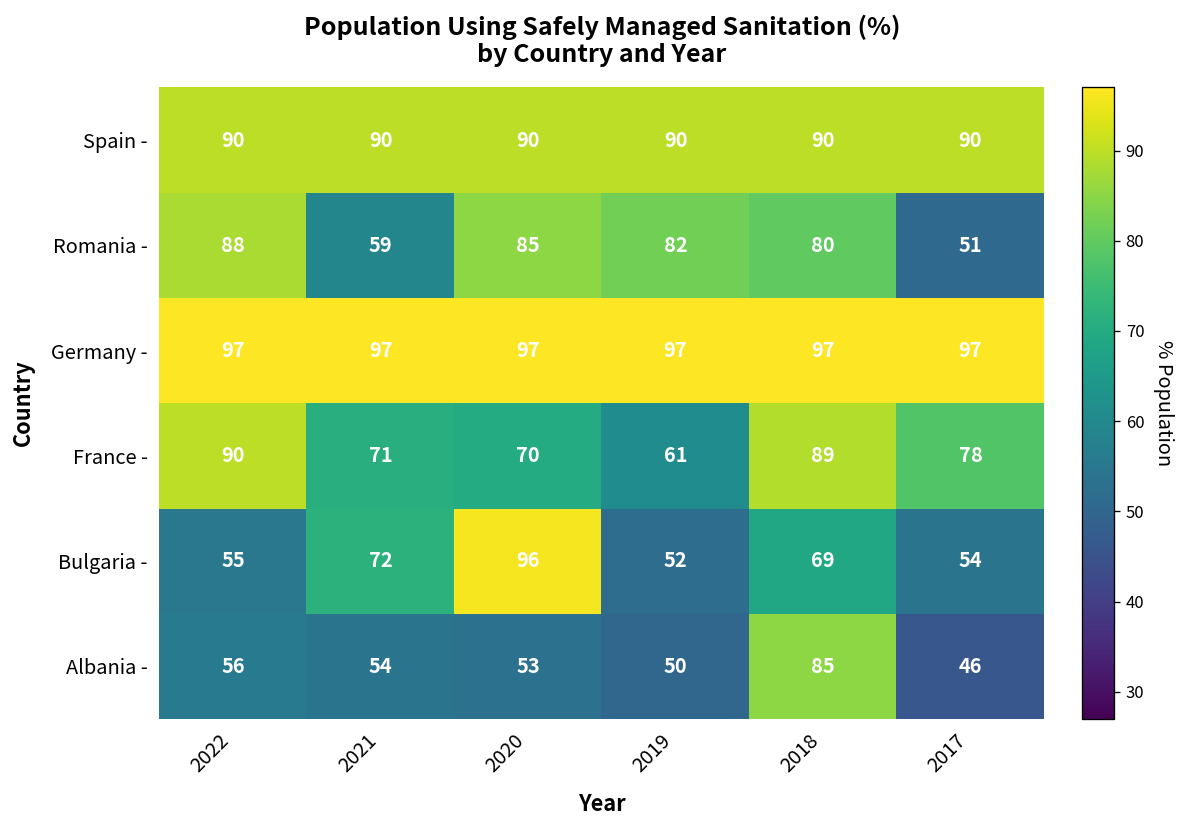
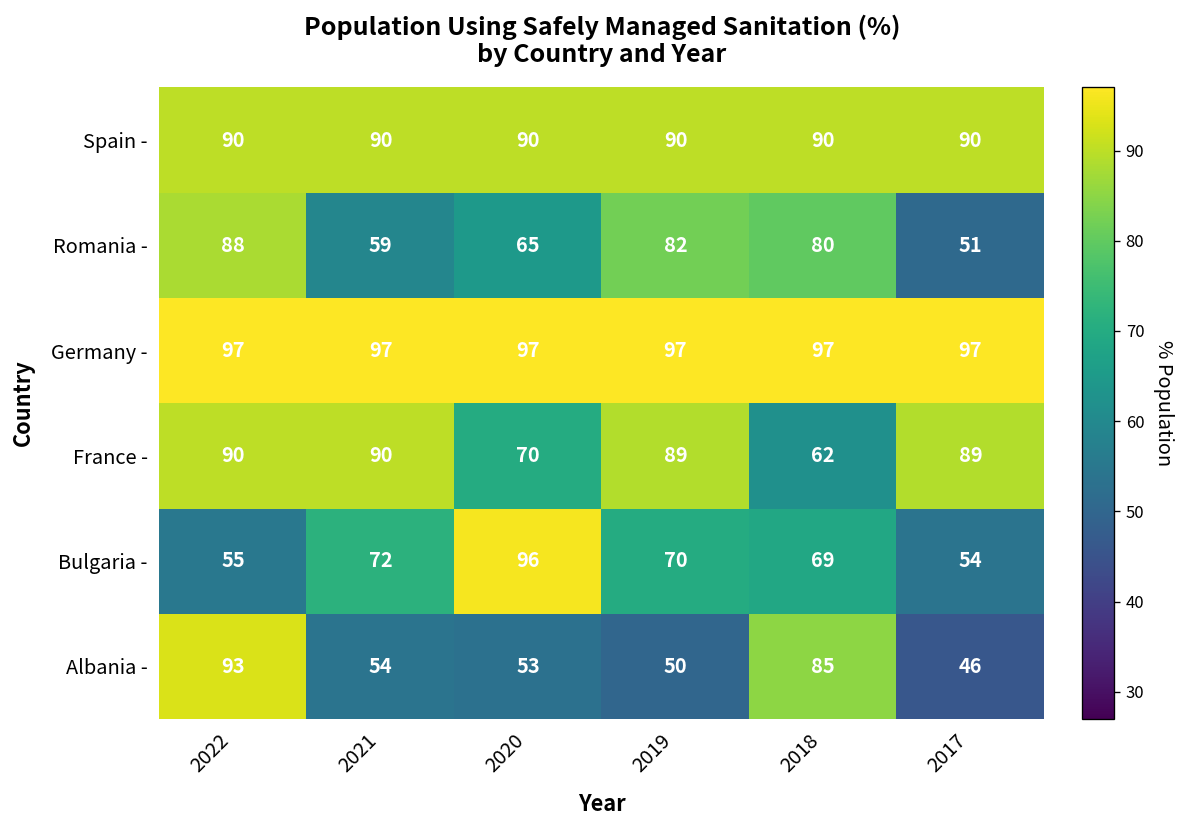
  {
    "Spain -": {
      "2022": 90,
      "2021": 90,
      "2020": 90,
      "2019": 90,
      "2018": 90,
      "2017": 90
    },
    "Romania -": {
      "2022": 88,
      "2021": 59,
-     "2020": 85,
+     "2020": 65,
      "2019": 82,
      "2018": 80,
      "2017": 51
    },
    "Germany -": {
      "2022": 97,
      "2021": 97,
      "2020": 97,
      "2019": 97,
      "2018": 97,
      "2017": 97
    },
    "France -": {
      "2022": 90,
-     "2021": 71,
+     "2021": 90,
      "2020": 70,
-     "2019": 61,
-     "2018": 89,
-     "2017": 78
+     "2019": 89,
+     "2018": 62,
+     "2017": 89
    },
    "Bulgaria -": {
      "2022": 55,
      "2021": 72,
      "2020": 96,
-     "2019": 52,
+     "2019": 70,
      "2018": 69,
      "2017": 54
    },
    "Albania -": {
-     "2022": 56,
+     "2022": 93,
      "2021": 54,
      "2020": 53,
      "2019": 50,
      "2018": 85,
      "2017": 46
    }
  }
